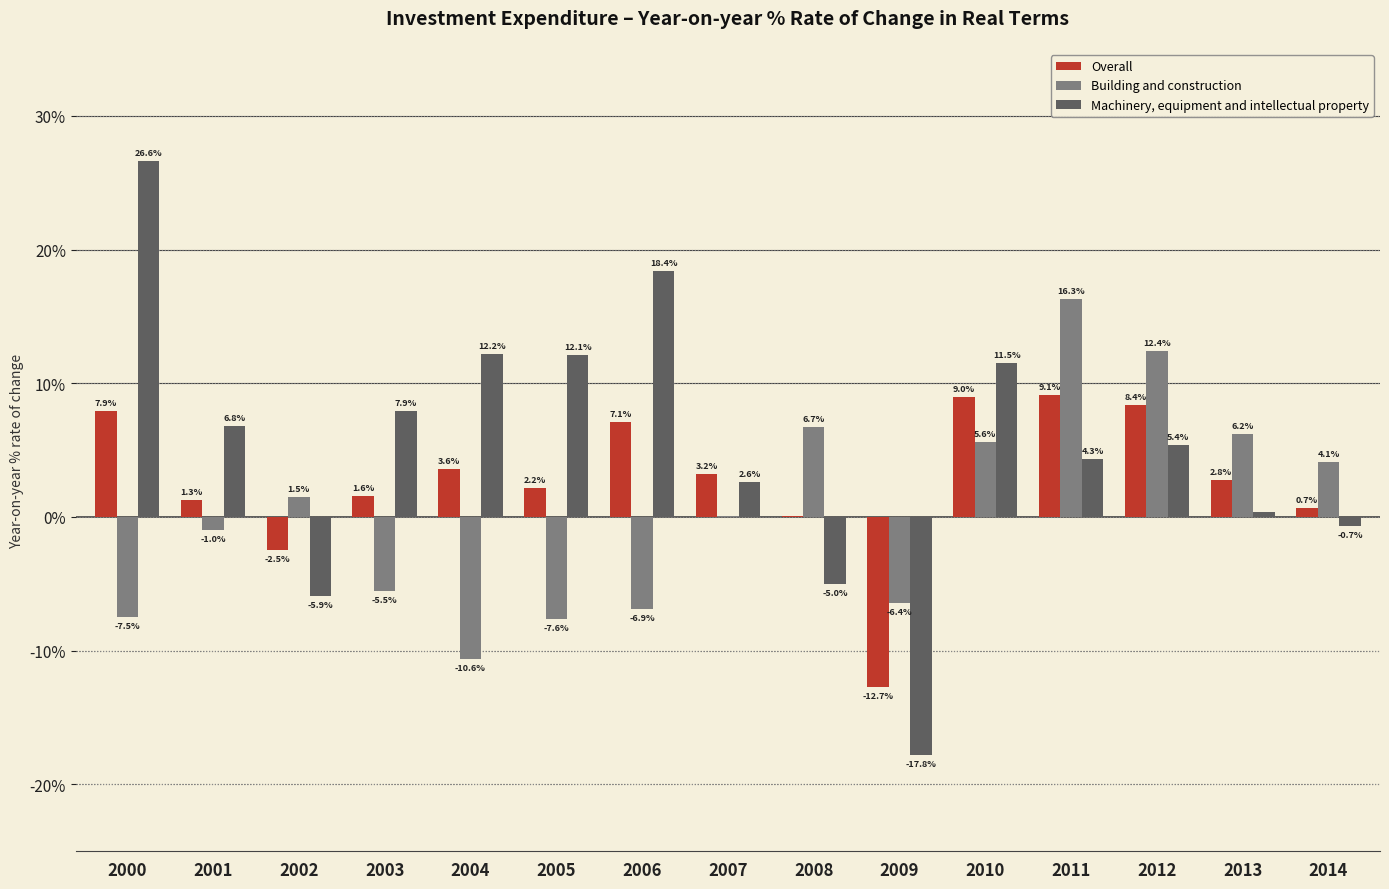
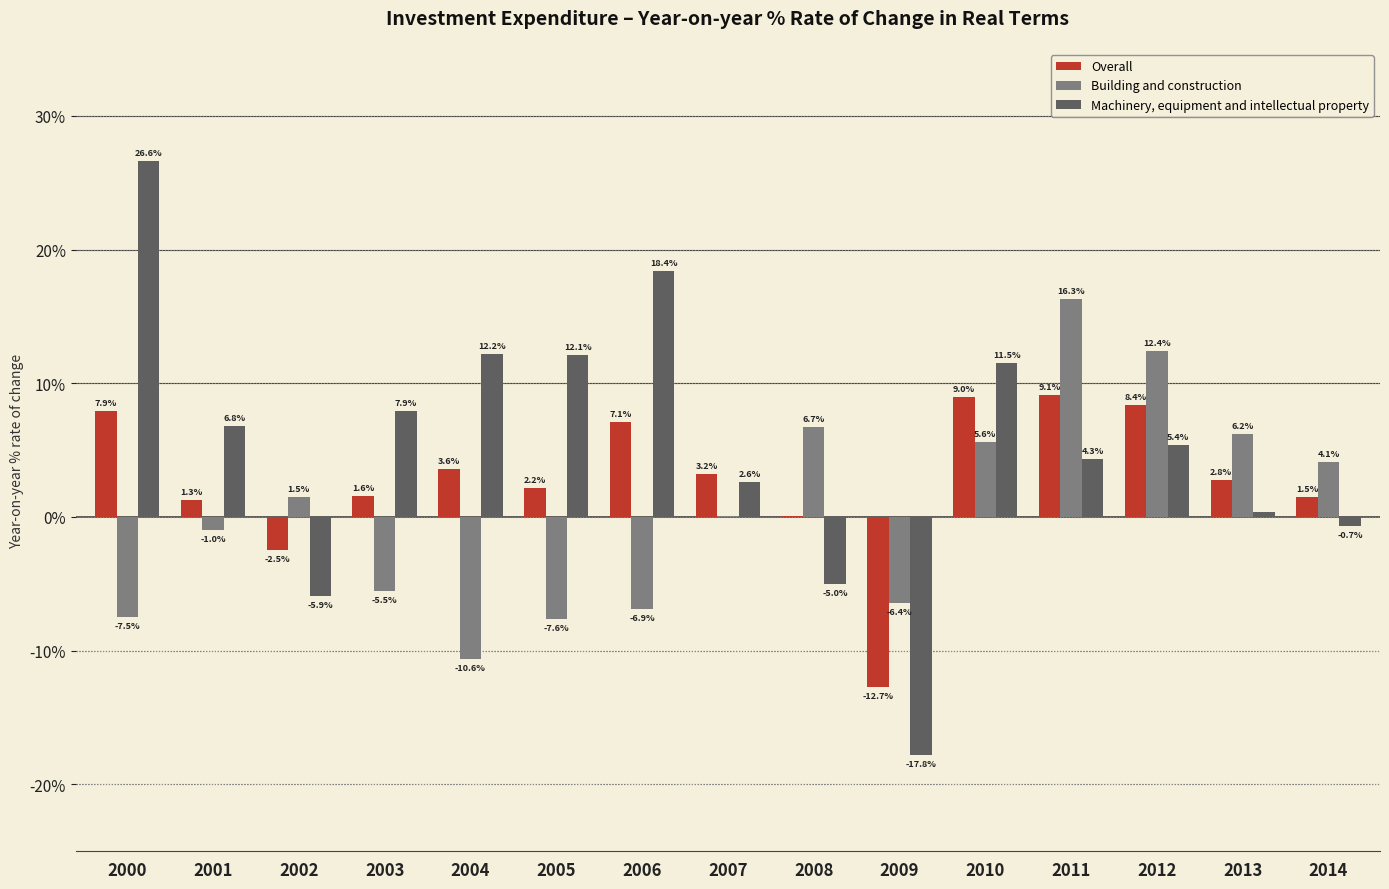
  {
    "Overall": {
      "2000": "7.9%",
      "2001": "1.3%",
      "2002": "-2.5%",
      "2003": "1.6%",
      "2004": "3.6%",
      "2005": "2.2%",
      "2006": "7.1%",
      "2007": "3.2%",
      "2009": "-12.7%",
      "2010": "9.0%",
      "2011": "9.1%",
      "2012": "8.4%",
      "2013": "2.8%",
-     "2014": "0.7%"
+     "2014": "1.5%"
    }
  }
